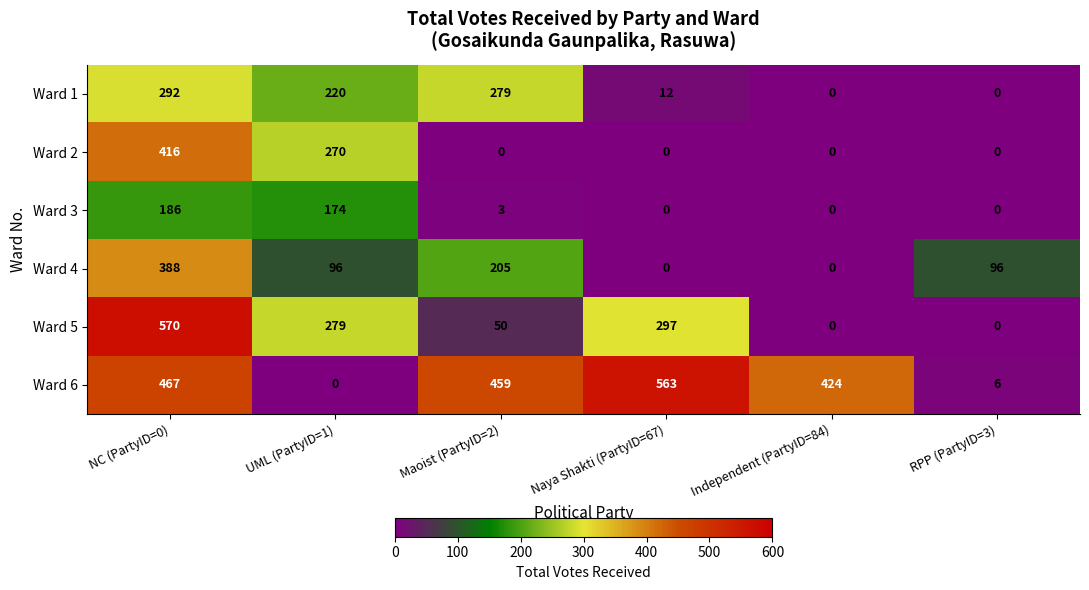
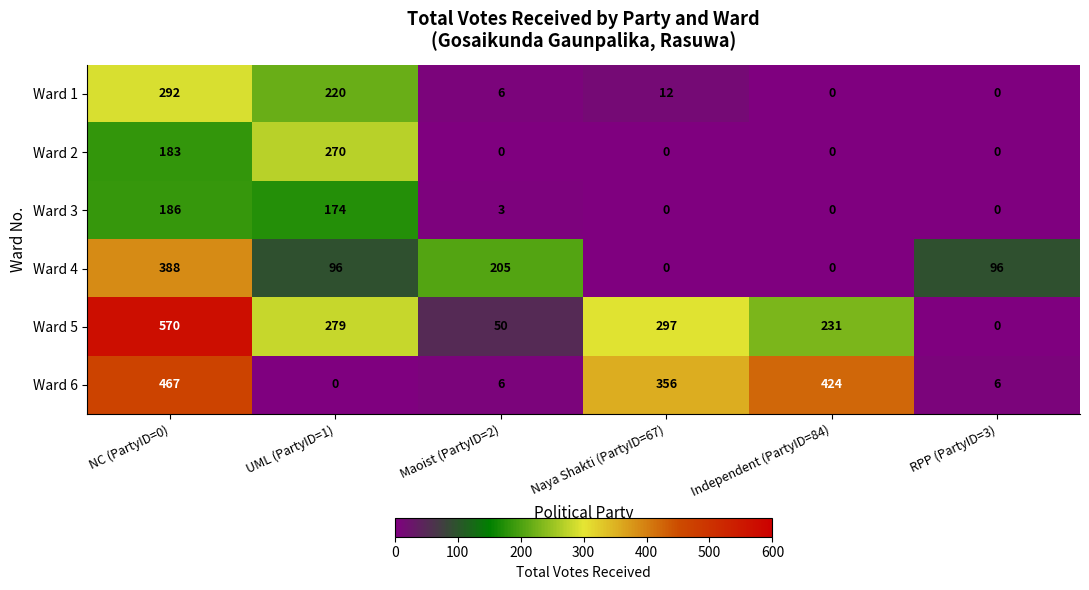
  {
    "Ward 1": {
      "NC (PartyID=0)": 292,
      "UML (PartyID=1)": 220,
-     "Maoist (PartyID=2)": 279,
+     "Maoist (PartyID=2)": 6,
      "Naya Shakti (PartyID=67)": 12,
      "Independent (PartyID=84)": 0,
      "RPP (PartyID=3)": 0
    },
    "Ward 2": {
-     "NC (PartyID=0)": 416,
+     "NC (PartyID=0)": 183,
      "UML (PartyID=1)": 270,
      "Maoist (PartyID=2)": 0,
      "Naya Shakti (PartyID=67)": 0,
      "Independent (PartyID=84)": 0,
      "RPP (PartyID=3)": 0
    },
    "Ward 3": {
      "NC (PartyID=0)": 186,
      "UML (PartyID=1)": 174,
      "Maoist (PartyID=2)": 3,
      "Naya Shakti (PartyID=67)": 0,
      "Independent (PartyID=84)": 0,
      "RPP (PartyID=3)": 0
    },
    "Ward 4": {
      "NC (PartyID=0)": 388,
      "UML (PartyID=1)": 96,
      "Maoist (PartyID=2)": 205,
      "Naya Shakti (PartyID=67)": 0,
      "Independent (PartyID=84)": 0,
      "RPP (PartyID=3)": 96
    },
    "Ward 5": {
      "NC (PartyID=0)": 570,
      "UML (PartyID=1)": 279,
      "Maoist (PartyID=2)": 50,
      "Naya Shakti (PartyID=67)": 297,
-     "Independent (PartyID=84)": 0,
+     "Independent (PartyID=84)": 231,
      "RPP (PartyID=3)": 0
    },
    "Ward 6": {
      "NC (PartyID=0)": 467,
      "UML (PartyID=1)": 0,
-     "Maoist (PartyID=2)": 459,
-     "Naya Shakti (PartyID=67)": 563,
+     "Maoist (PartyID=2)": 6,
+     "Naya Shakti (PartyID=67)": 356,
      "Independent (PartyID=84)": 424,
      "RPP (PartyID=3)": 6
    }
  }
